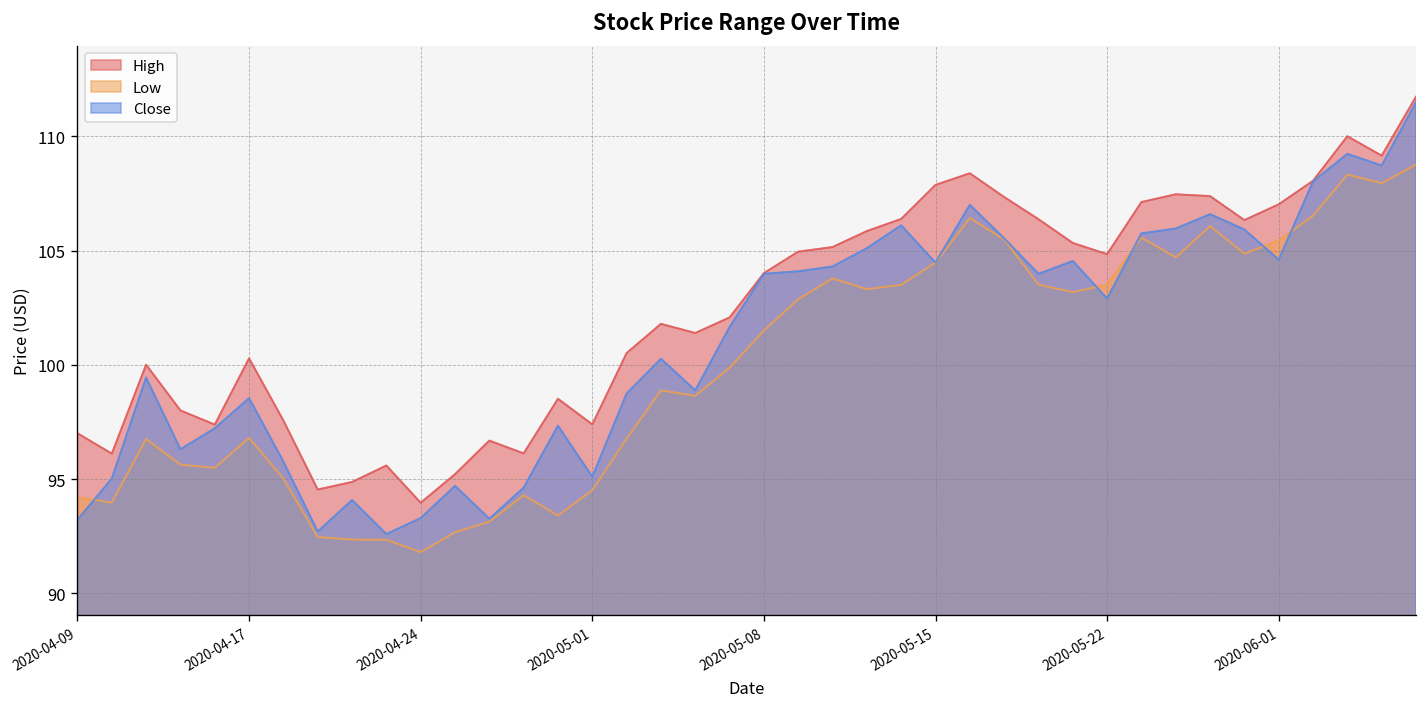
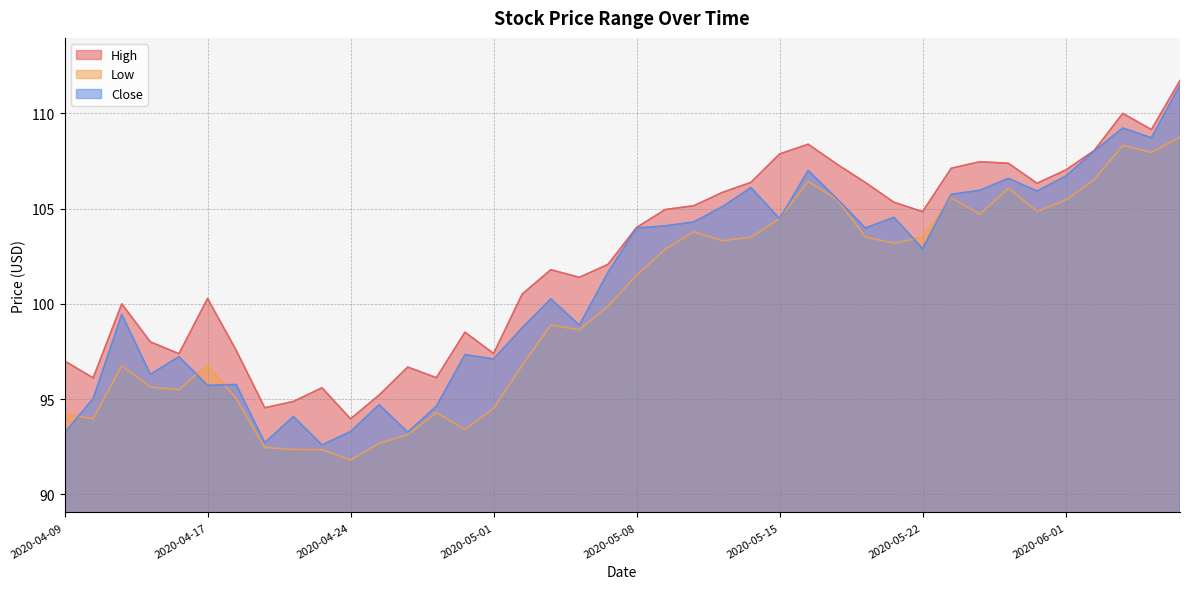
  {
    "Close": {
      "2020-04-09": 93.2,
-     "2020-04-17": 98.5,
+     "2020-04-17": 95.7,
      "2020-04-24": 93.3,
-     "2020-05-01": 95.1,
+     "2020-05-01": 97.1,
      "2020-05-22": 102.9,
-     "2020-06-01": 104.6
+     "2020-06-01": 106.7
    }
  }
